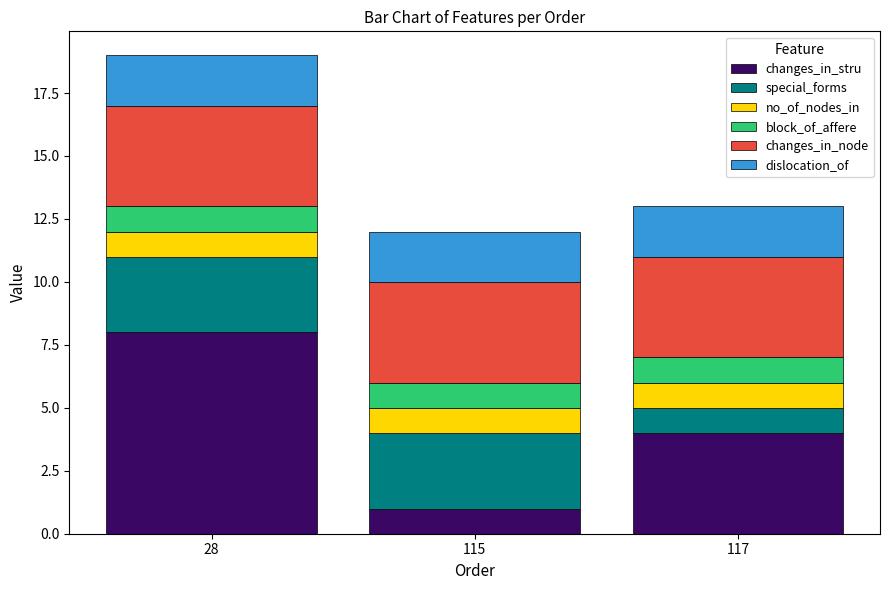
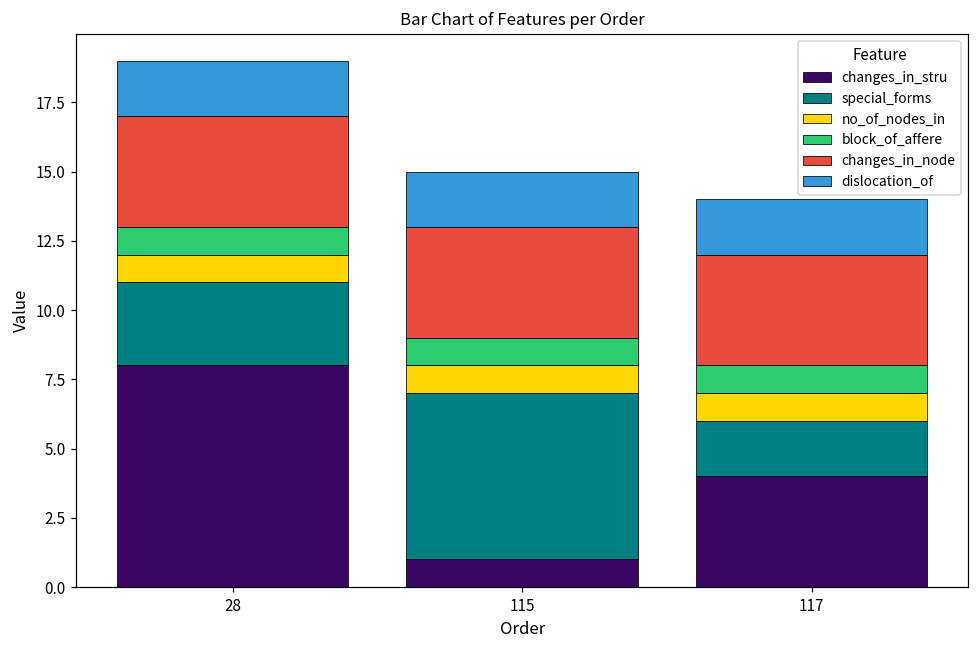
  {
    "changes_in_stru": {
      "28": 8,
      "115": 1,
      "117": 4
    },
    "special_forms": {
      "28": 3,
-     "115": 3,
-     "117": 1
+     "115": 6,
+     "117": 2
    },
    "no_of_nodes_in": {
      "28": 1,
      "115": 1,
      "117": 1
    },
    "block_of_affere": {
      "28": 1,
      "115": 1,
      "117": 1
    },
    "changes_in_node": {
      "28": 4,
      "115": 4,
      "117": 4
    },
    "dislocation_of": {
      "28": 2,
      "115": 2,
      "117": 2
    }
  }
